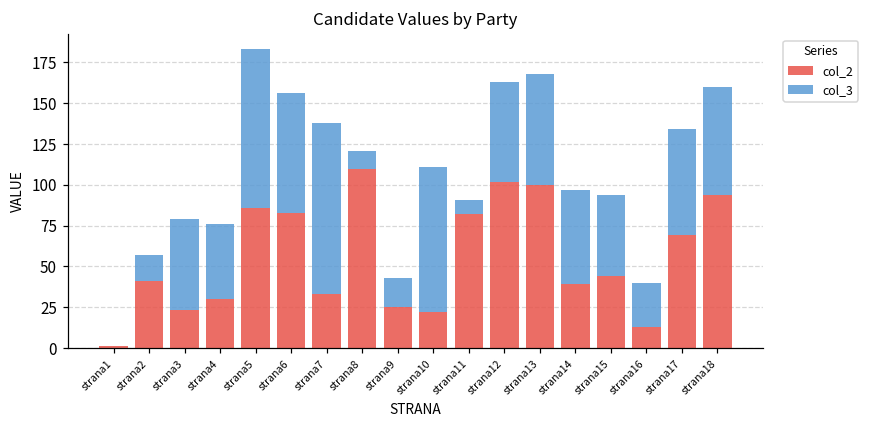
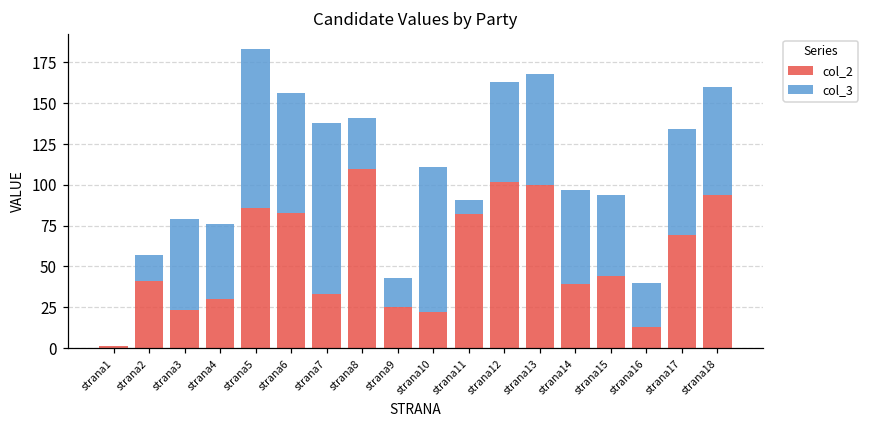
  {
    "col_2": {
      "strana2": 41,
      "strana3": 23,
      "strana4": 30,
      "strana5": 86,
      "strana6": 83,
      "strana7": 33,
      "strana8": 110,
      "strana9": 25,
      "strana10": 22,
      "strana11": 82,
      "strana12": 102,
      "strana13": 100,
      "strana14": 39,
      "strana15": 44,
      "strana16": 13,
      "strana17": 69,
      "strana18": 94
    },
    "col_3": {
      "strana1": 0,
      "strana2": 16,
      "strana3": 56,
      "strana4": 46,
      "strana5": 97,
      "strana6": 73,
      "strana7": 105,
-     "strana8": 11,
+     "strana8": 31,
      "strana9": 18,
      "strana10": 89,
      "strana11": 9,
      "strana12": 61,
      "strana13": 68,
      "strana14": 58,
      "strana15": 50,
      "strana16": 27,
      "strana17": 65,
      "strana18": 66
    }
  }
